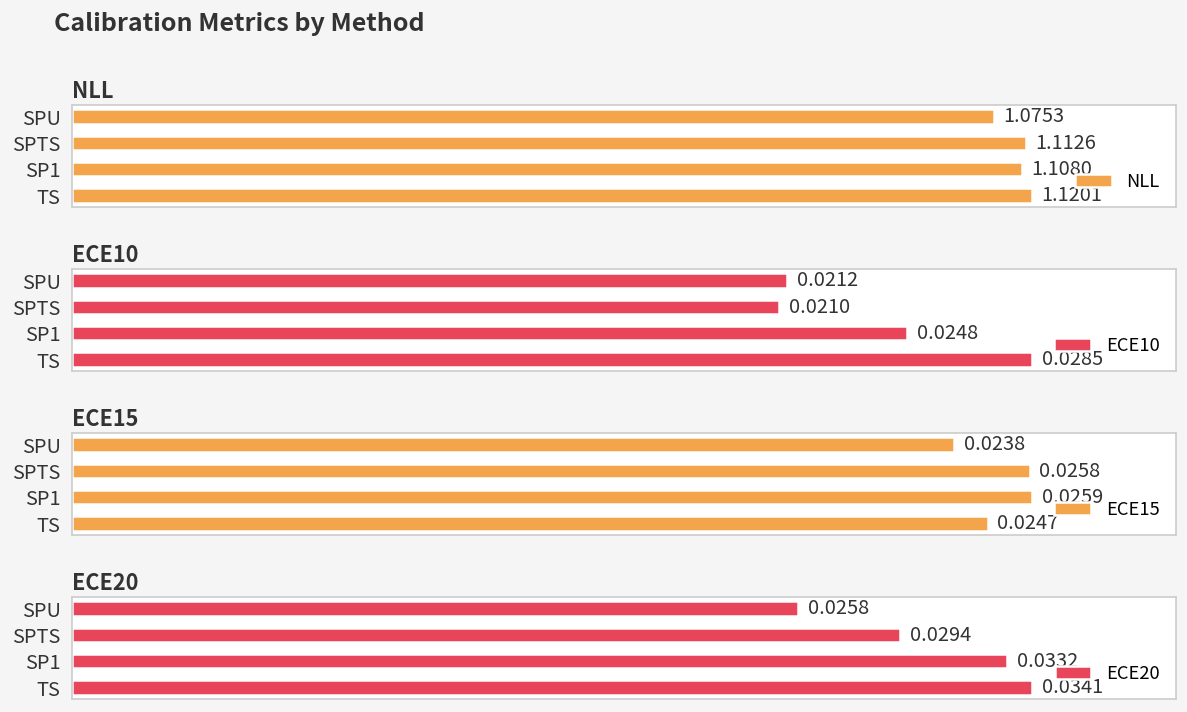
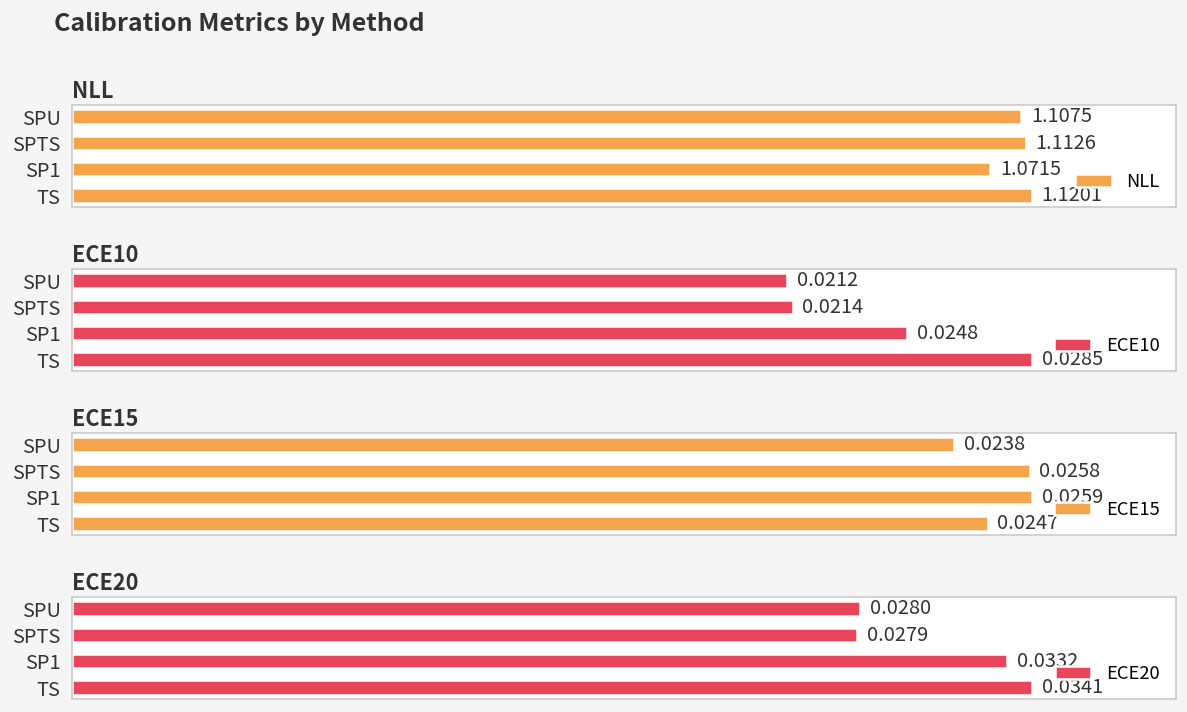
  {
    "NLL": {
-     "SPU": 1.0753,
+     "SPU": 1.1075,
      "SPTS": 1.1126,
-     "SP1": 1.1080
+     "SP1": 1.0715
    },
    "ECE10": {
      "SPU": 0.0212,
-     "SPTS": 0.0210,
+     "SPTS": 0.0214,
      "SP1": 0.0248
    },
    "ECE15": {
      "SPU": 0.0238,
      "SPTS": 0.0258
    },
    "ECE20": {
-     "SPU": 0.0258,
-     "SPTS": 0.0294
+     "SPU": 0.0280,
+     "SPTS": 0.0279
    }
  }
